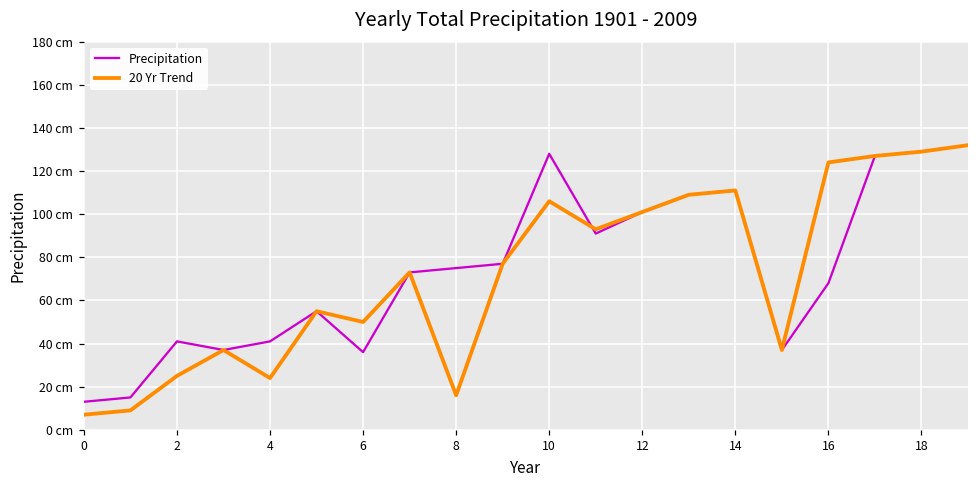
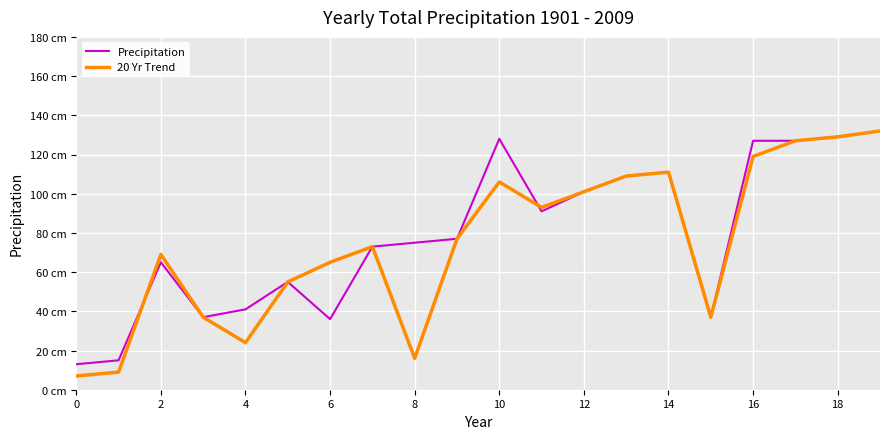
  {
    "Precipitation": {
      "0": "13 cm",
-     "2": "41 cm",
+     "2": "65 cm",
      "4": "41 cm",
      "6": "36 cm",
      "8": "75 cm",
      "10": "128 cm",
-     "16": "68 cm"
+     "16": "127 cm"
    },
    "20 Yr Trend": {
      "0": "7 cm",
-     "2": "25 cm",
+     "2": "69 cm",
      "4": "24 cm",
-     "6": "50 cm",
+     "6": "65 cm",
      "8": "16 cm",
      "10": "106 cm",
-     "16": "124 cm"
+     "16": "119 cm"
    }
  }
